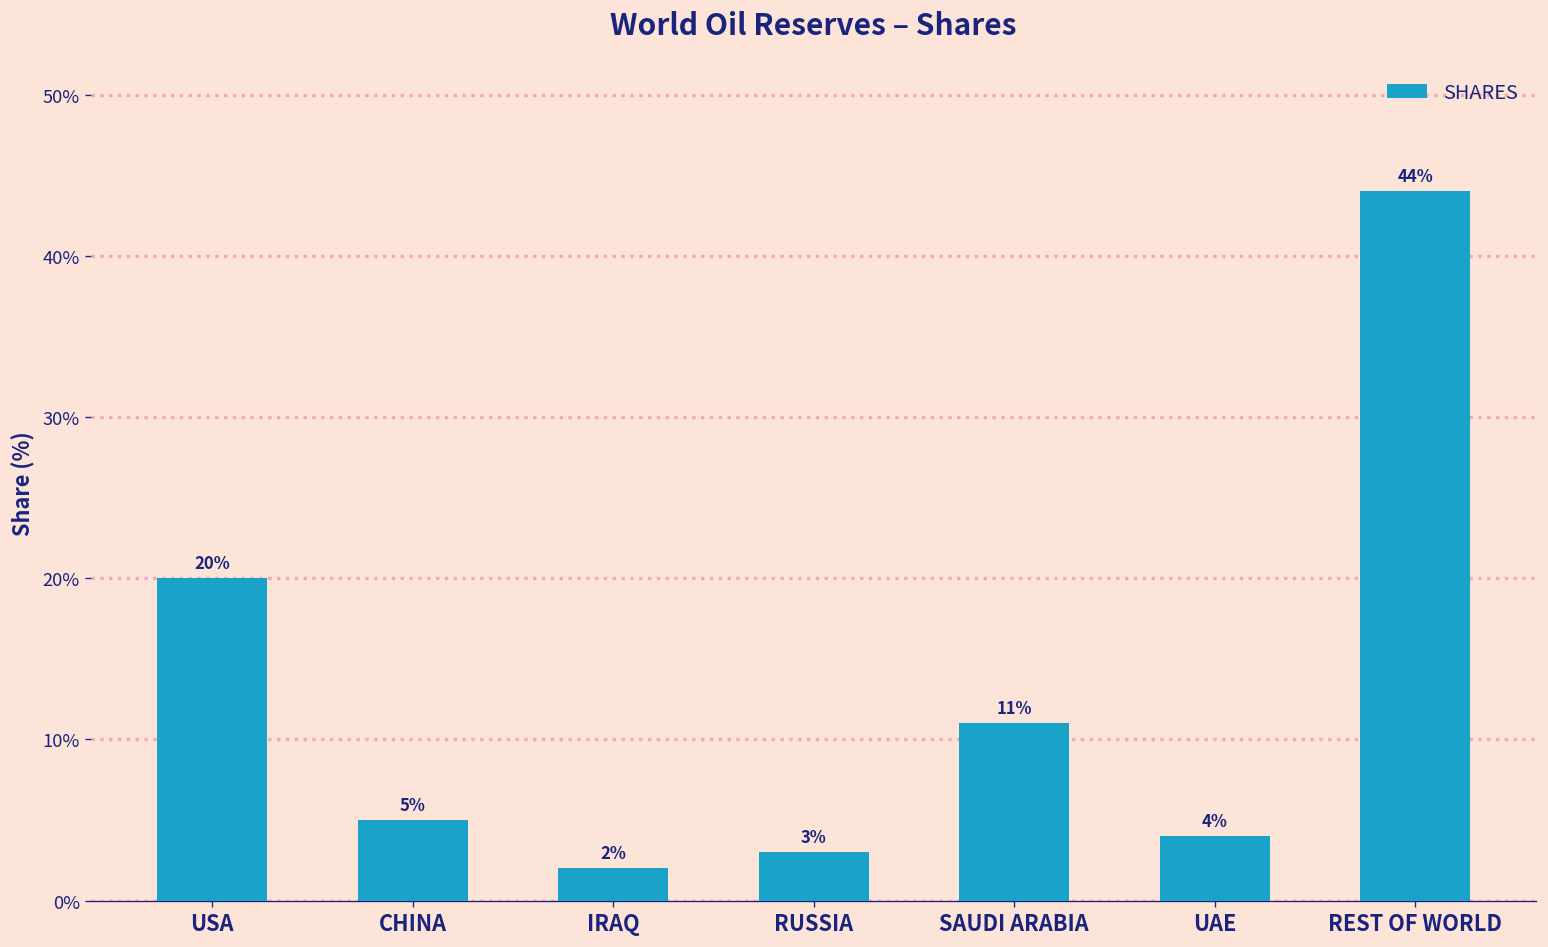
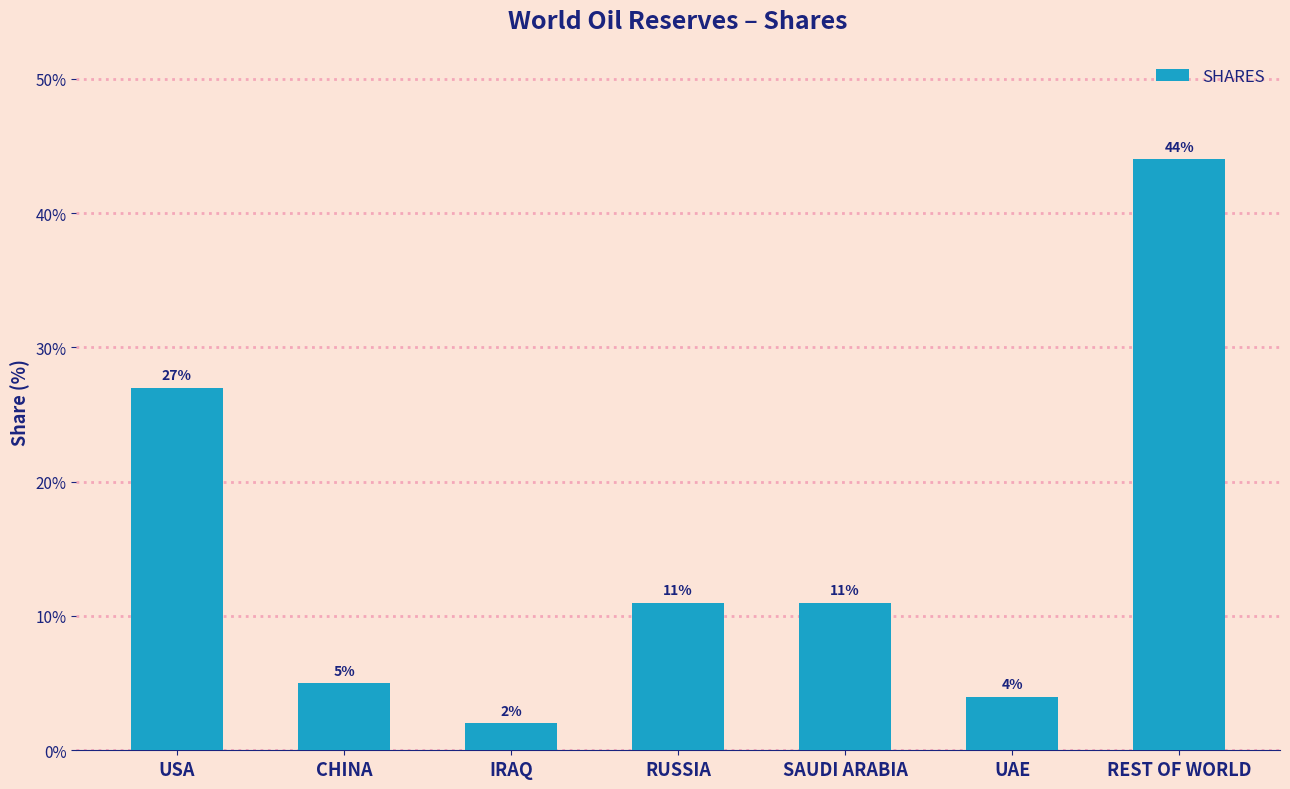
  {
-   "USA": "20%",
+   "USA": "27%",
    "CHINA": "5%",
    "IRAQ": "2%",
-   "RUSSIA": "3%",
+   "RUSSIA": "11%",
    "SAUDI ARABIA": "11%",
    "UAE": "4%",
    "REST OF WORLD": "44%"
  }
